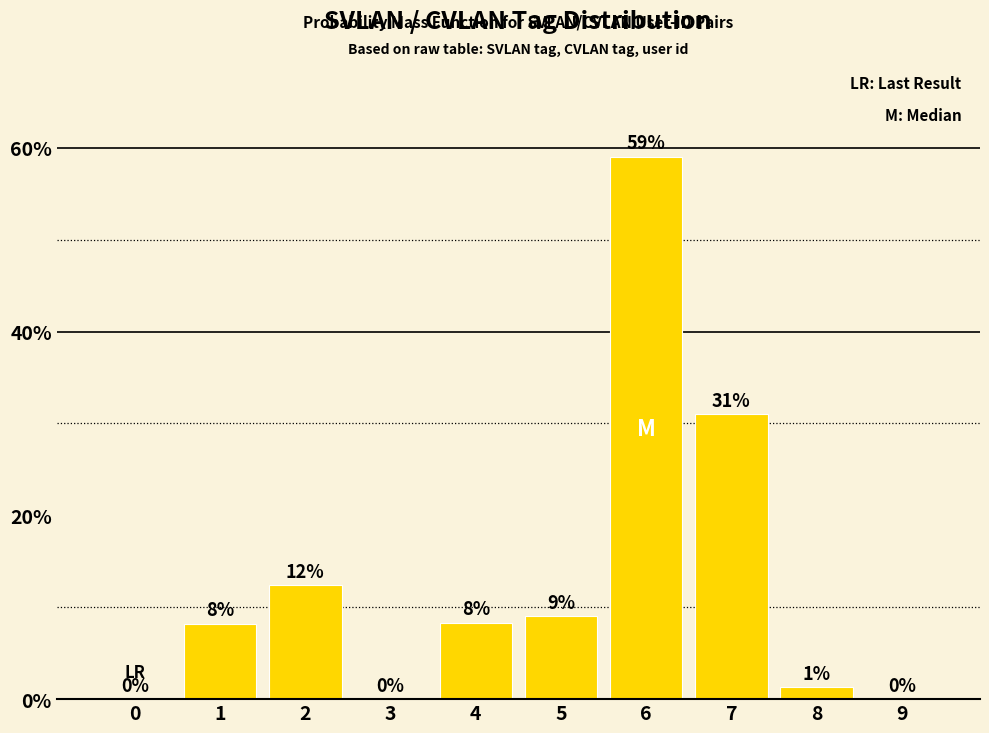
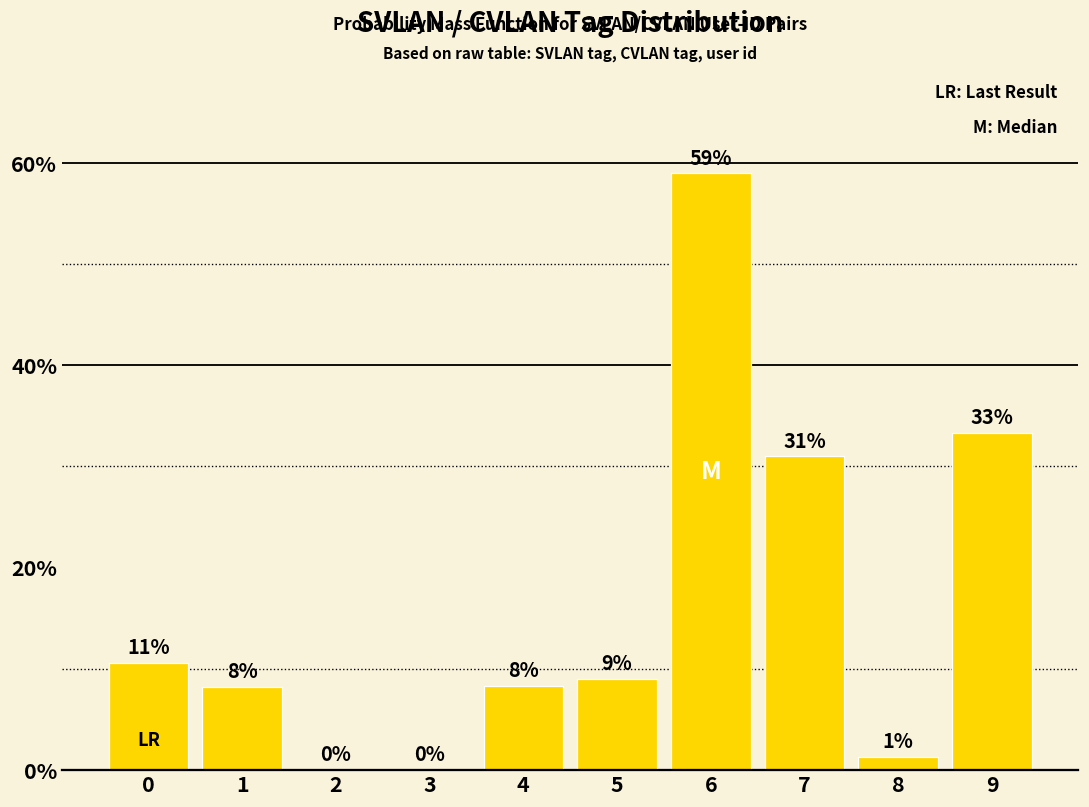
  {
-   "0": "0%",
+   "0": "11%",
    "1": "8%",
-   "2": "12%",
+   "2": "0%",
    "3": "0%",
    "4": "8%",
    "5": "9%",
    "6": "59%",
    "7": "31%",
    "8": "1%",
-   "9": "0%"
+   "9": "33%"
  }
